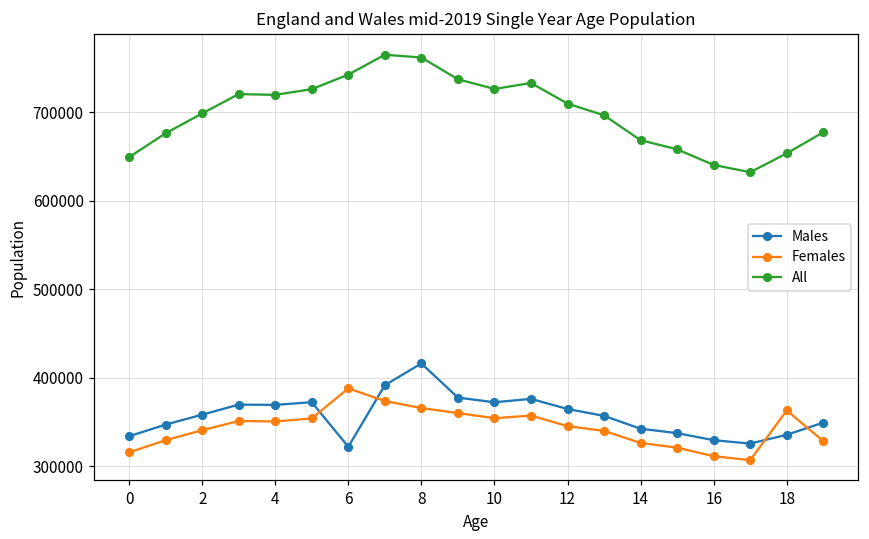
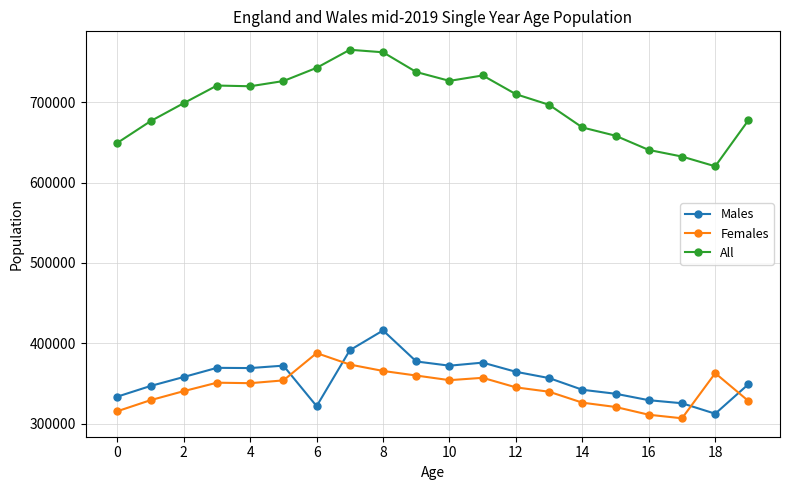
  {
    "Males": {
      "0": 330000,
      "2": 360000,
      "4": 370000,
      "6": 320000,
      "8": 420000,
      "10": 370000,
      "12": 360000,
      "14": 340000,
      "16": 330000,
-     "18": 340000
+     "18": 310000
    },
    "Females": {
      "0": 320000,
      "2": 340000,
      "4": 350000,
      "6": 390000,
      "8": 370000,
      "10": 350000,
      "12": 350000,
      "14": 330000,
      "16": 310000,
      "18": 360000
    },
    "All": {
      "0": 650000,
      "2": 700000,
      "4": 720000,
      "6": 740000,
      "8": 760000,
      "10": 730000,
      "12": 710000,
      "14": 670000,
      "16": 640000,
-     "18": 650000
+     "18": 620000
    }
  }
